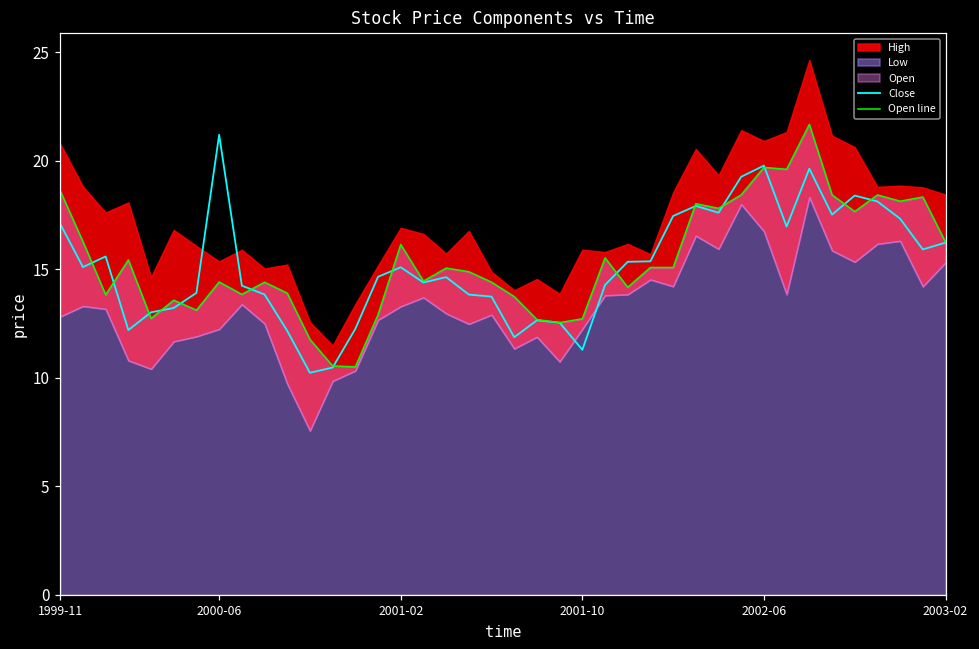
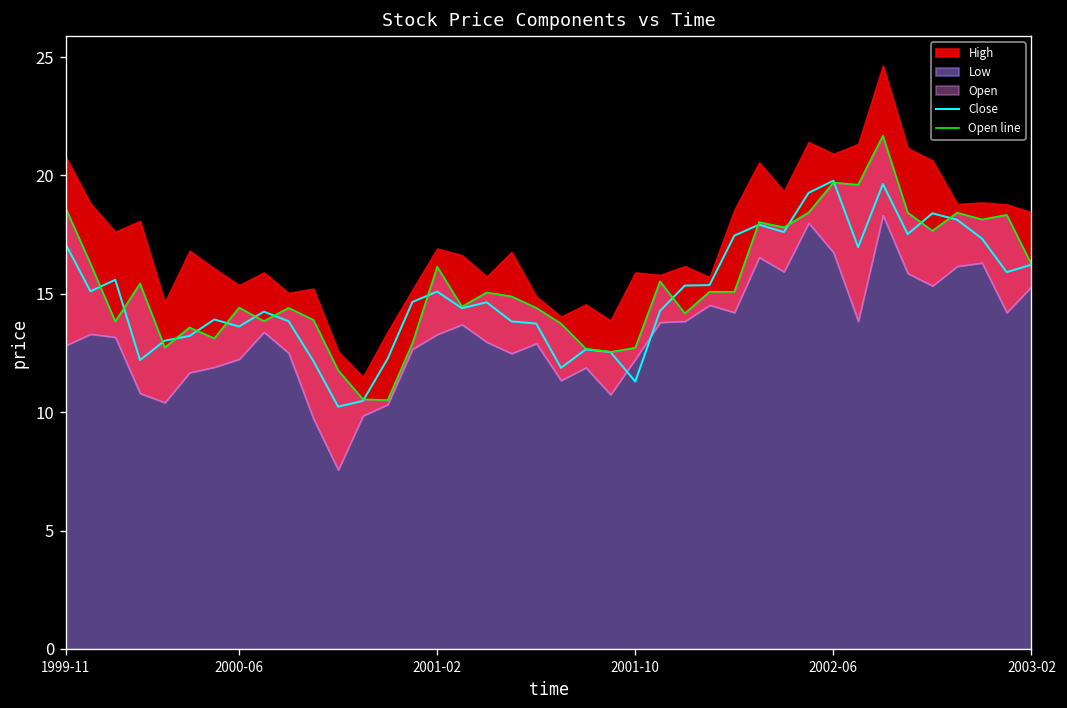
  {
    "Close": {
      "1999-11": 17.1,
-     "2000-06": 21.2,
+     "2000-06": 13.6,
      "2001-02": 15.1,
      "2001-10": 11.3
    }
  }
